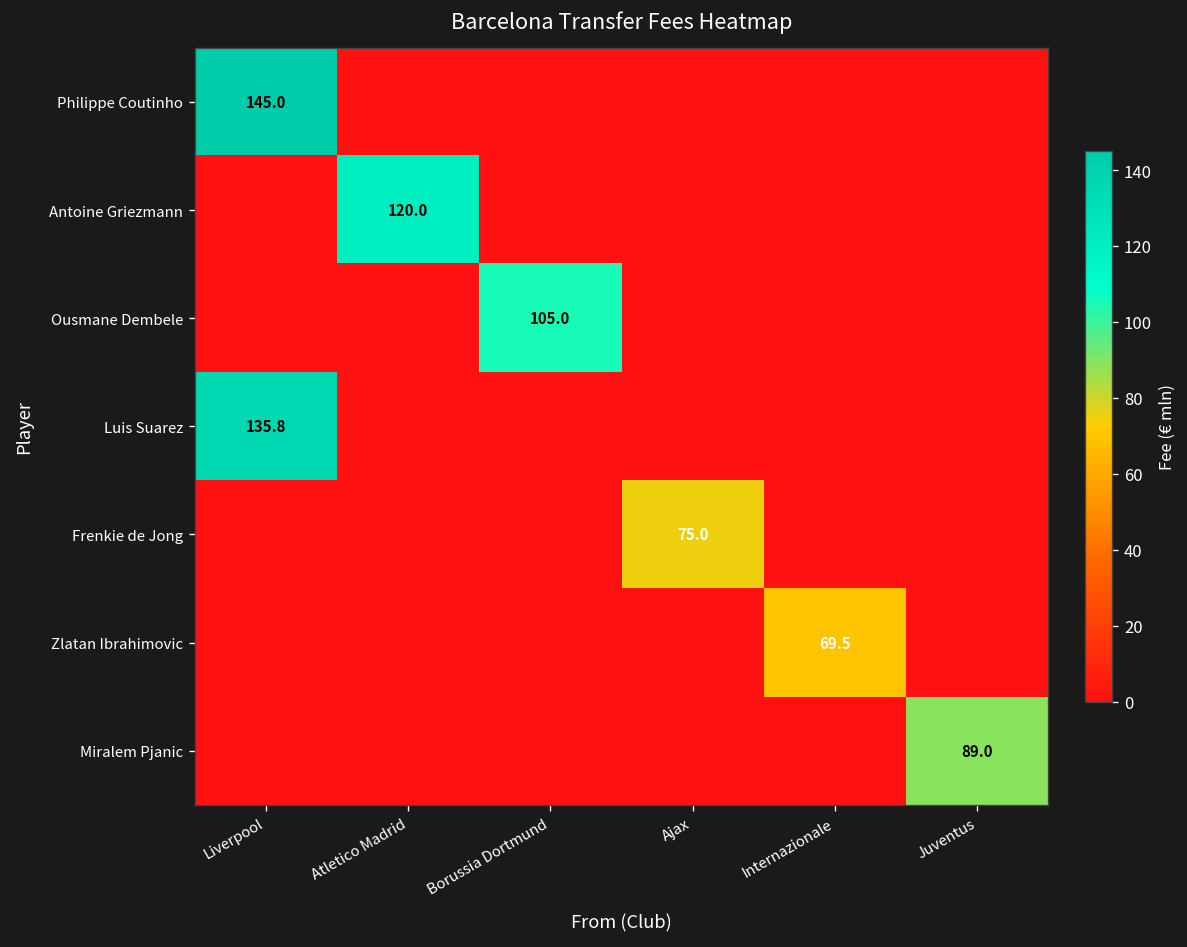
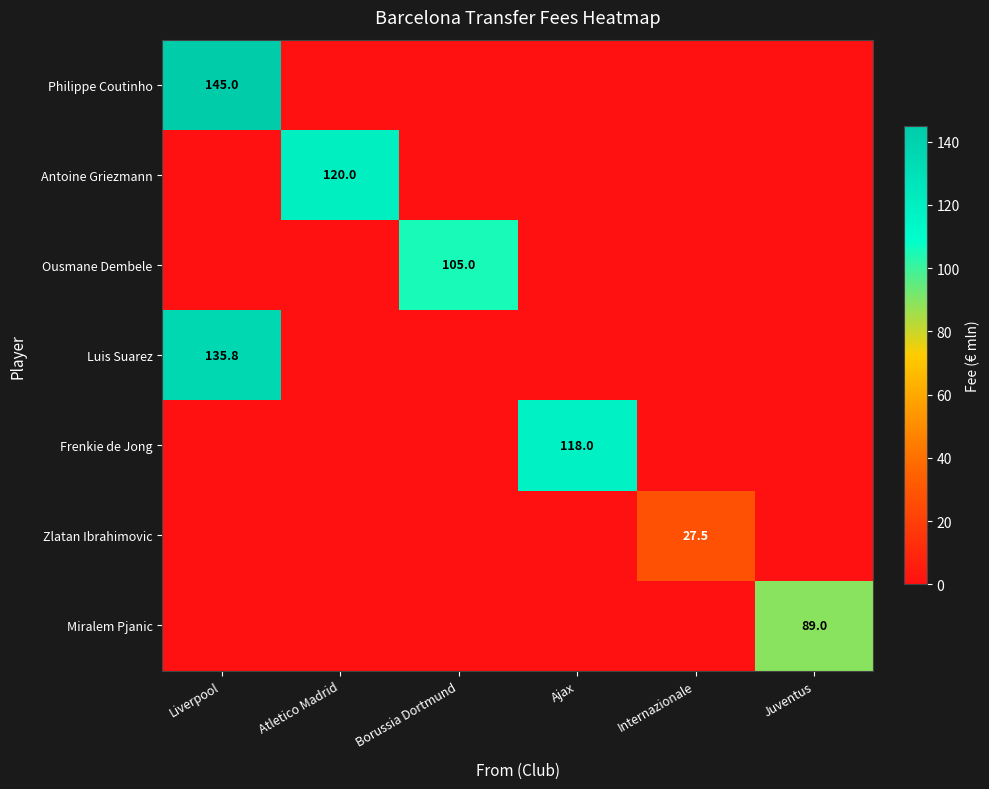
  {
    "Philippe Coutinho": {
      "Liverpool": 145.0
    },
    "Antoine Griezmann": {
      "Atletico Madrid": 120.0
    },
    "Ousmane Dembele": {
      "Borussia Dortmund": 105.0
    },
    "Luis Suarez": {
      "Liverpool": 135.8
    },
    "Frenkie de Jong": {
-     "Ajax": 75.0
+     "Ajax": 118.0
    },
    "Zlatan Ibrahimovic": {
-     "Internazionale": 69.5
+     "Internazionale": 27.5
    },
    "Miralem Pjanic": {
      "Juventus": 89.0
    }
  }
